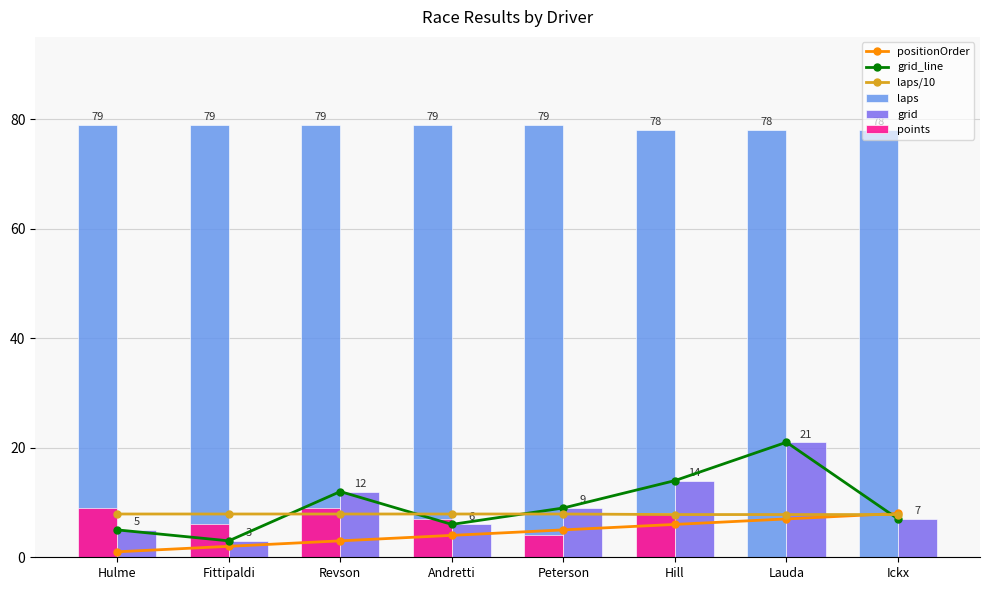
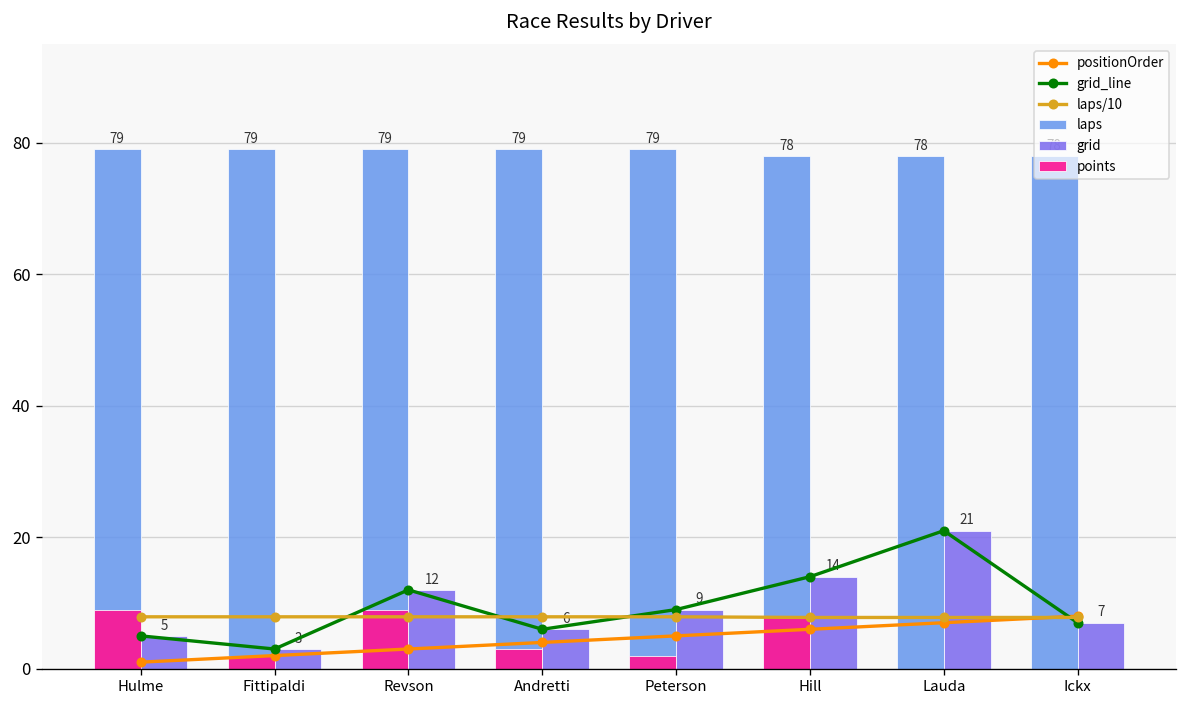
  {
    "points": {
-     "Fittipaldi": 6,
-     "Andretti": 7,
-     "Peterson": 4,
+     "Fittipaldi": 2,
+     "Andretti": 3,
+     "Peterson": 2,
      "Lauda": 0,
      "Ickx": 0
    }
  }
